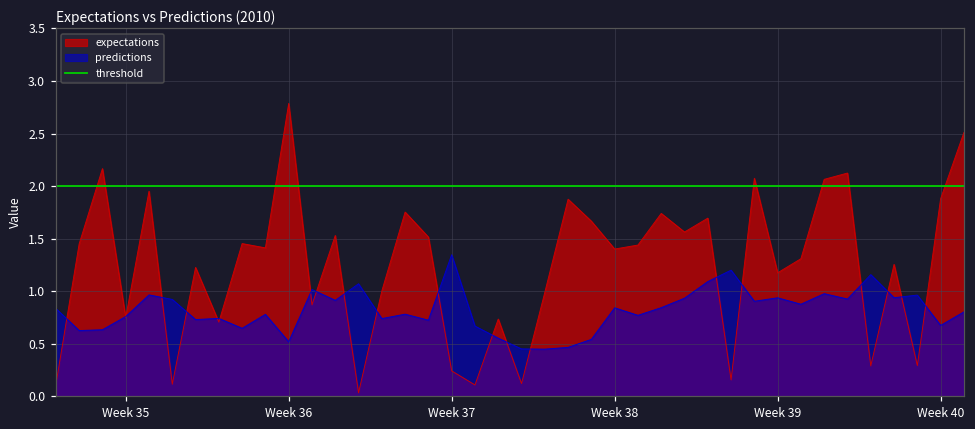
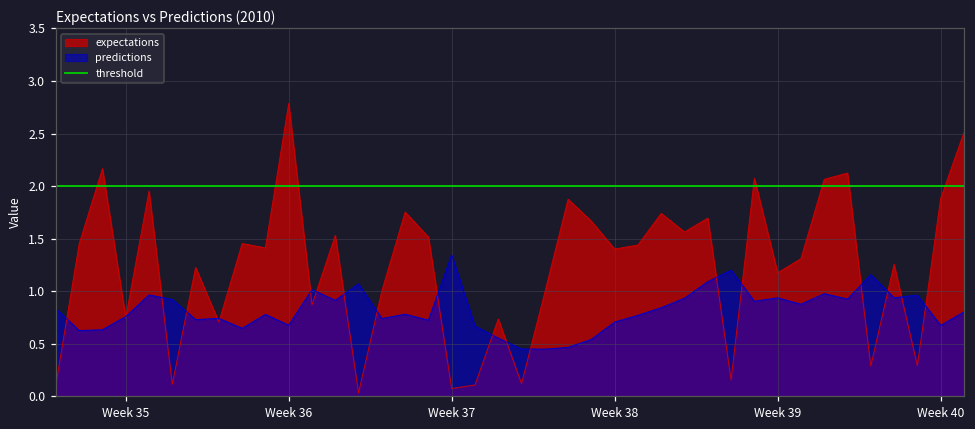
  {
    "expectations": {
      "Week 36": 2.8,
-     "Week 37": 0.2,
+     "Week 37": 0.1,
      "Week 38": 1.4,
      "Week 39": 1.2,
      "Week 40": 1.9
    },
    "predictions": {
-     "Week 36": 0.5,
+     "Week 36": 0.7,
      "Week 37": 1.3,
-     "Week 38": 0.8,
+     "Week 38": 0.7,
      "Week 39": 0.9,
      "Week 40": 0.7
    }
  }
